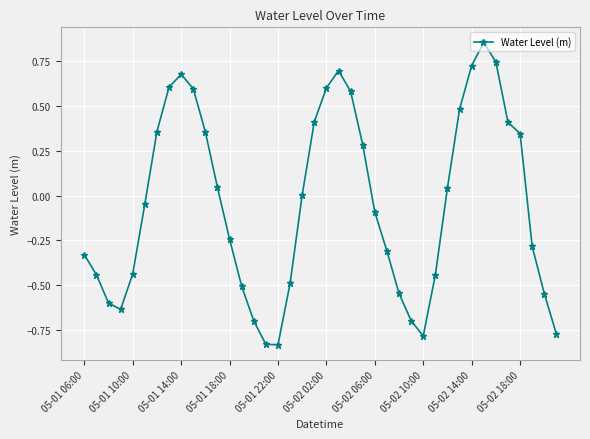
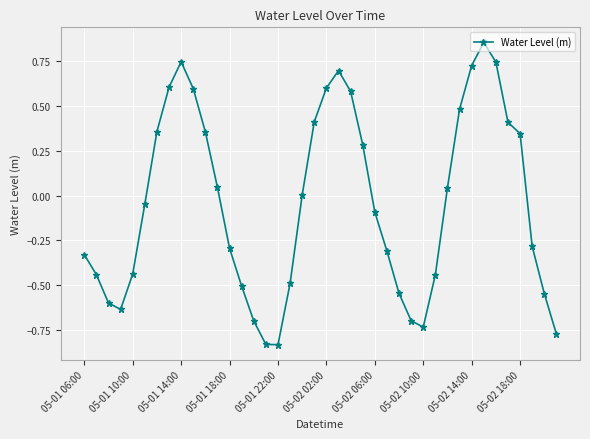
  {
    "05-01 06:00": -0.33,
    "05-01 10:00": -0.44,
-   "05-01 14:00": 0.68,
-   "05-01 18:00": -0.24,
+   "05-01 14:00": 0.75,
+   "05-01 18:00": -0.29,
    "05-01 22:00": -0.83,
    "05-02 02:00": 0.60,
    "05-02 06:00": -0.09,
-   "05-02 10:00": -0.78,
+   "05-02 10:00": -0.73,
    "05-02 14:00": 0.72,
    "05-02 18:00": 0.35
  }
